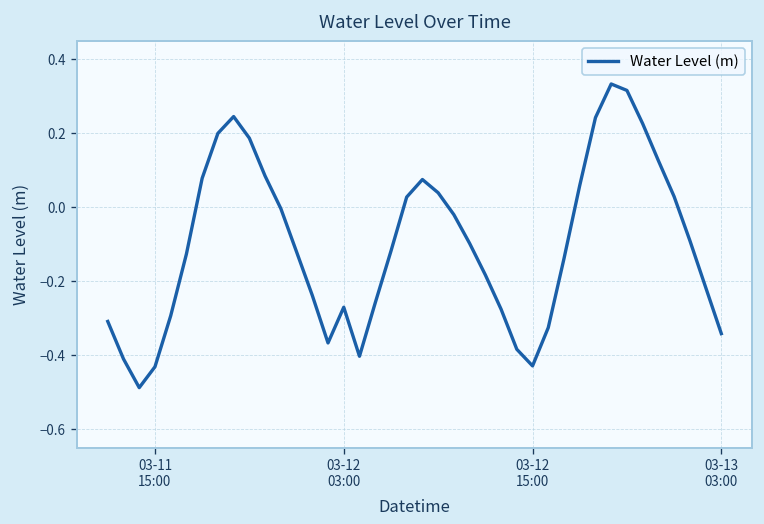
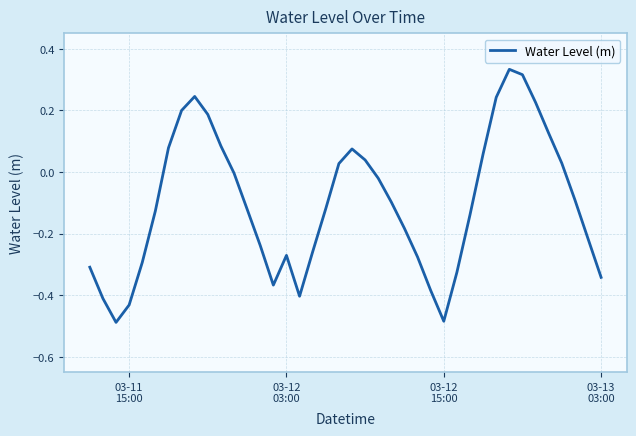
  {
    "03-11 15:00": -0.43,
    "03-12 03:00": -0.27,
-   "03-12 15:00": -0.43,
+   "03-12 15:00": -0.48,
    "03-13 03:00": -0.34
  }
